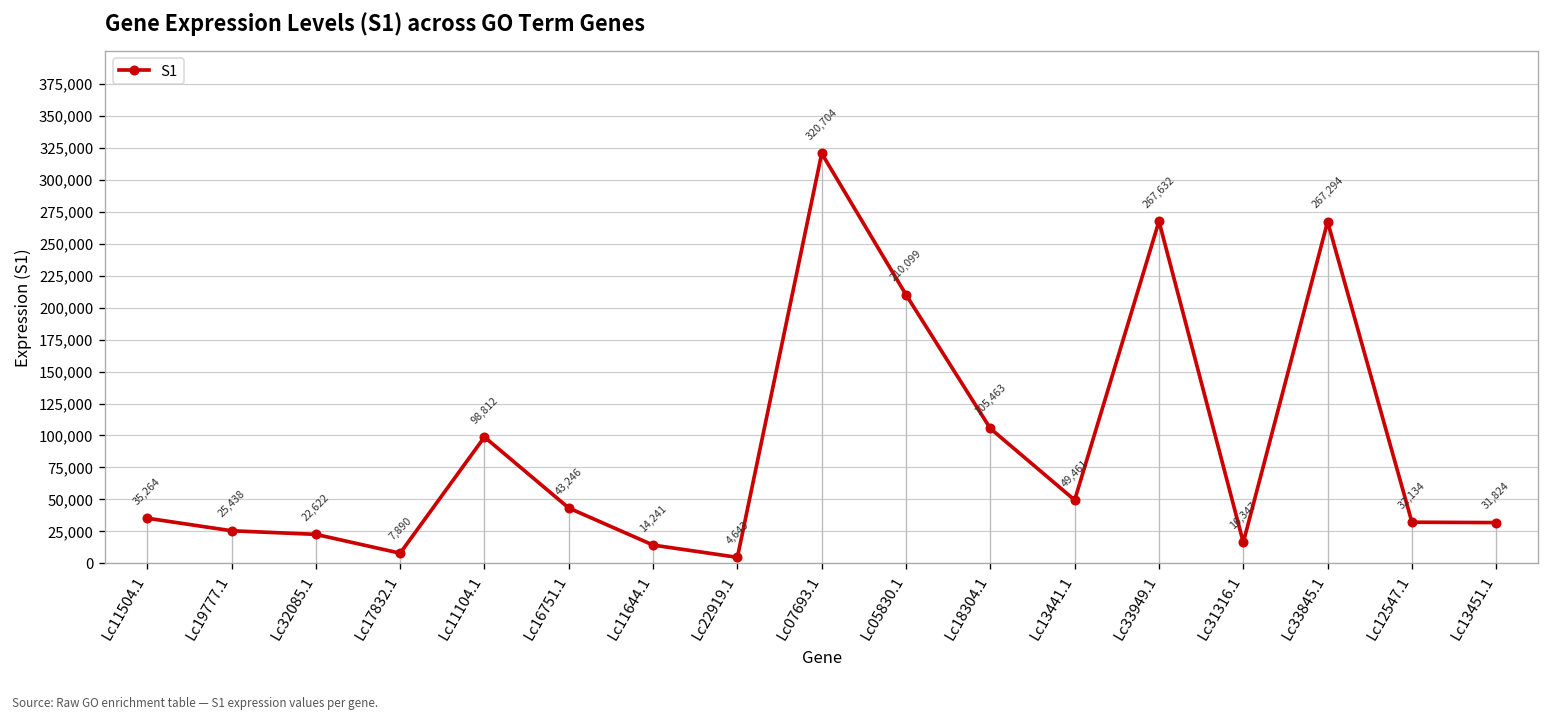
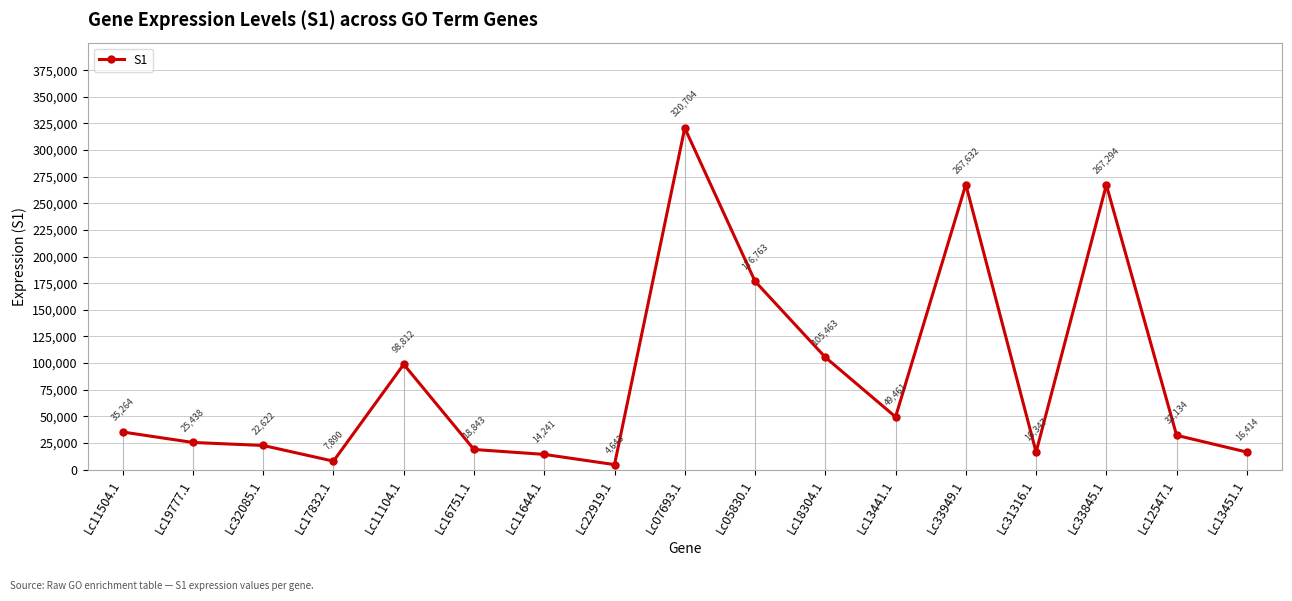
  {
    "Lc11504.1": "35,264",
    "Lc19777.1": "25,438",
    "Lc32085.1": "22,622",
    "Lc17832.1": "7,890",
    "Lc11104.1": "98,812",
-   "Lc16751.1": "43,246",
+   "Lc16751.1": "18,843",
    "Lc11644.1": "14,241",
    "Lc22919.1": "4,643",
    "Lc07693.1": "320,704",
-   "Lc05830.1": "210,099",
+   "Lc05830.1": "176,763",
    "Lc18304.1": "105,463",
    "Lc13441.1": "49,461",
    "Lc33949.1": "267,632",
    "Lc31316.1": "16,347",
    "Lc33845.1": "267,294",
    "Lc12547.1": "32,134",
-   "Lc13451.1": "31,824"
+   "Lc13451.1": "16,414"
  }
